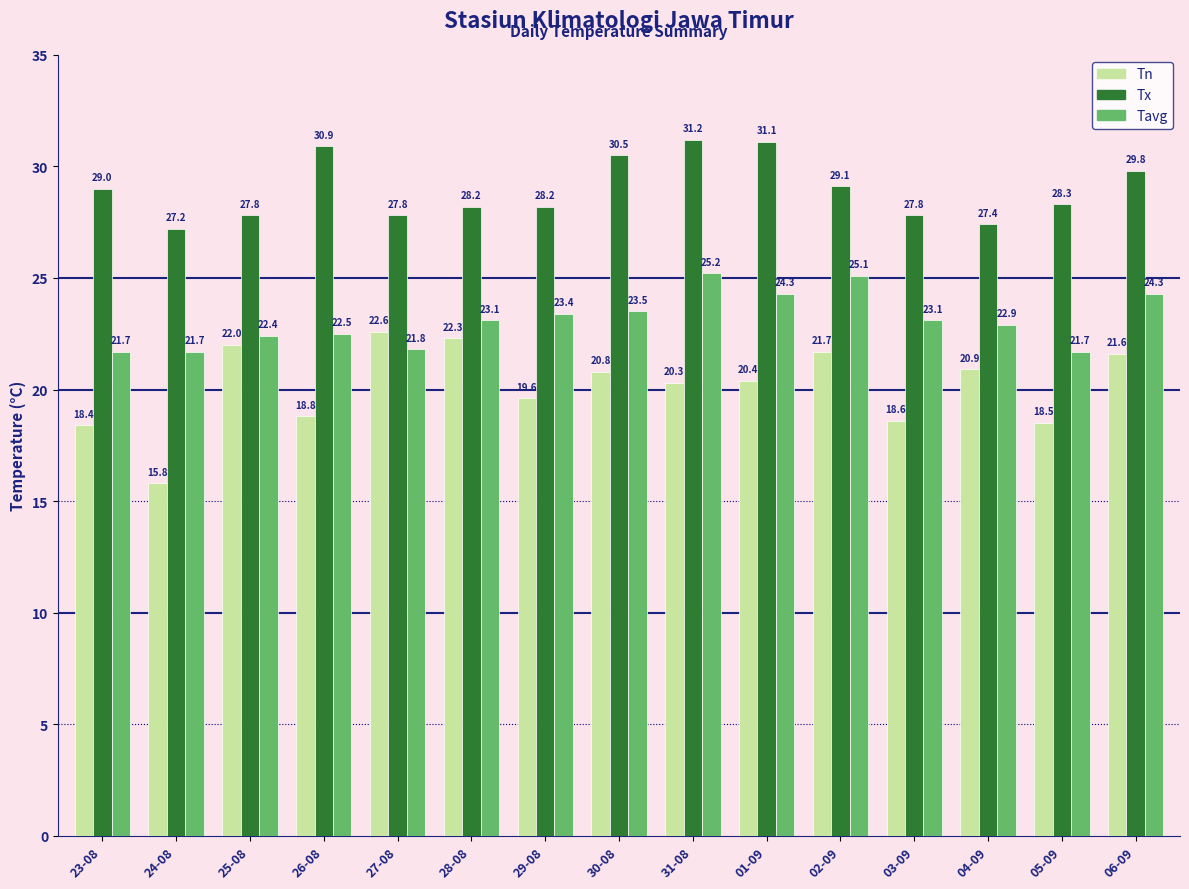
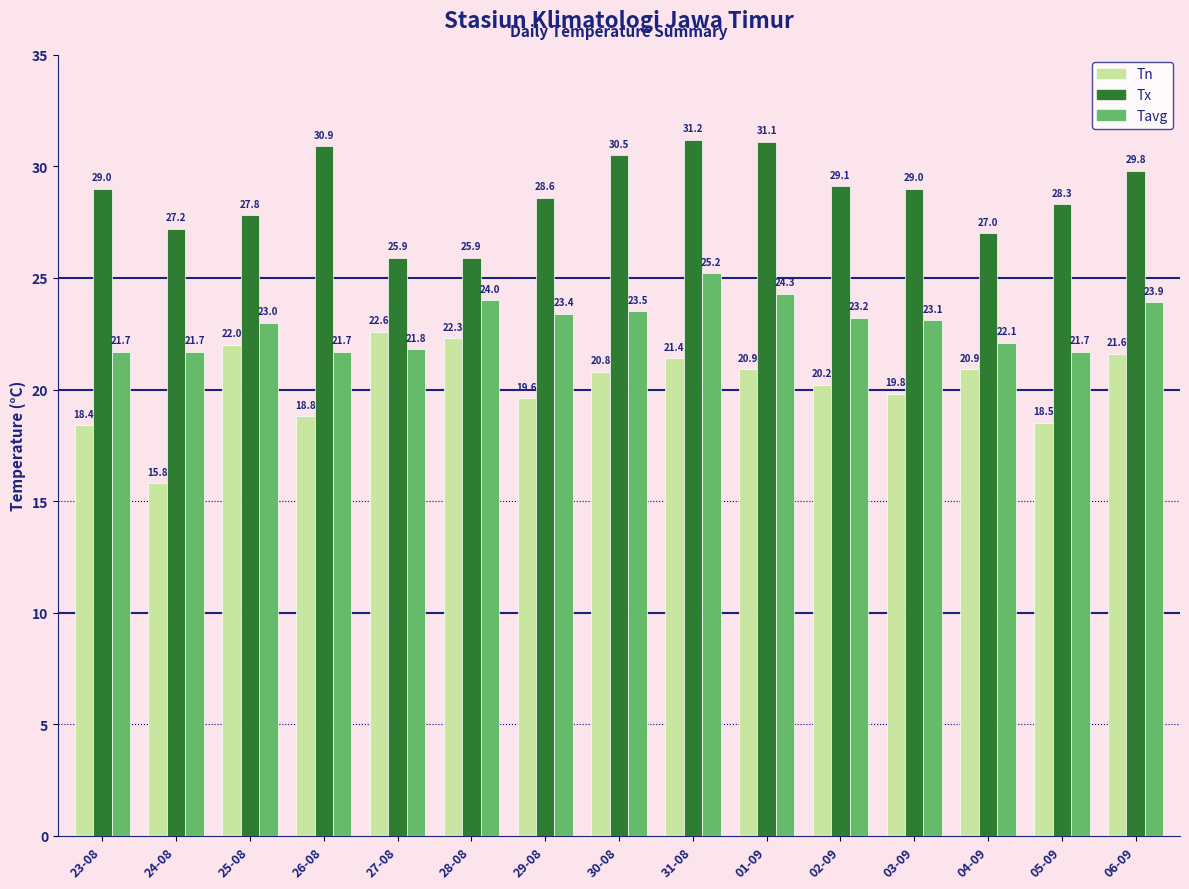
  {
    "Tn": {
      "23-08": 18.4,
      "24-08": 15.8,
      "25-08": 22.0,
      "26-08": 18.8,
      "27-08": 22.6,
      "28-08": 22.3,
      "29-08": 19.6,
      "30-08": 20.8,
-     "31-08": 20.3,
-     "01-09": 20.4,
-     "02-09": 21.7,
-     "03-09": 18.6,
+     "31-08": 21.4,
+     "01-09": 20.9,
+     "02-09": 20.2,
+     "03-09": 19.8,
      "04-09": 20.9,
      "05-09": 18.5,
      "06-09": 21.6
    },
    "Tx": {
      "23-08": 29.0,
      "24-08": 27.2,
      "25-08": 27.8,
      "26-08": 30.9,
-     "27-08": 27.8,
-     "28-08": 28.2,
-     "29-08": 28.2,
+     "27-08": 25.9,
+     "28-08": 25.9,
+     "29-08": 28.6,
      "30-08": 30.5,
      "31-08": 31.2,
      "01-09": 31.1,
      "02-09": 29.1,
-     "03-09": 27.8,
-     "04-09": 27.4,
+     "03-09": 29.0,
+     "04-09": 27.0,
      "05-09": 28.3,
      "06-09": 29.8
    },
    "Tavg": {
      "23-08": 21.7,
      "24-08": 21.7,
-     "25-08": 22.4,
-     "26-08": 22.5,
+     "25-08": 23.0,
+     "26-08": 21.7,
      "27-08": 21.8,
-     "28-08": 23.1,
+     "28-08": 24.0,
      "29-08": 23.4,
      "30-08": 23.5,
      "31-08": 25.2,
      "01-09": 24.3,
-     "02-09": 25.1,
+     "02-09": 23.2,
      "03-09": 23.1,
-     "04-09": 22.9,
+     "04-09": 22.1,
      "05-09": 21.7,
-     "06-09": 24.3
+     "06-09": 23.9
    }
  }
